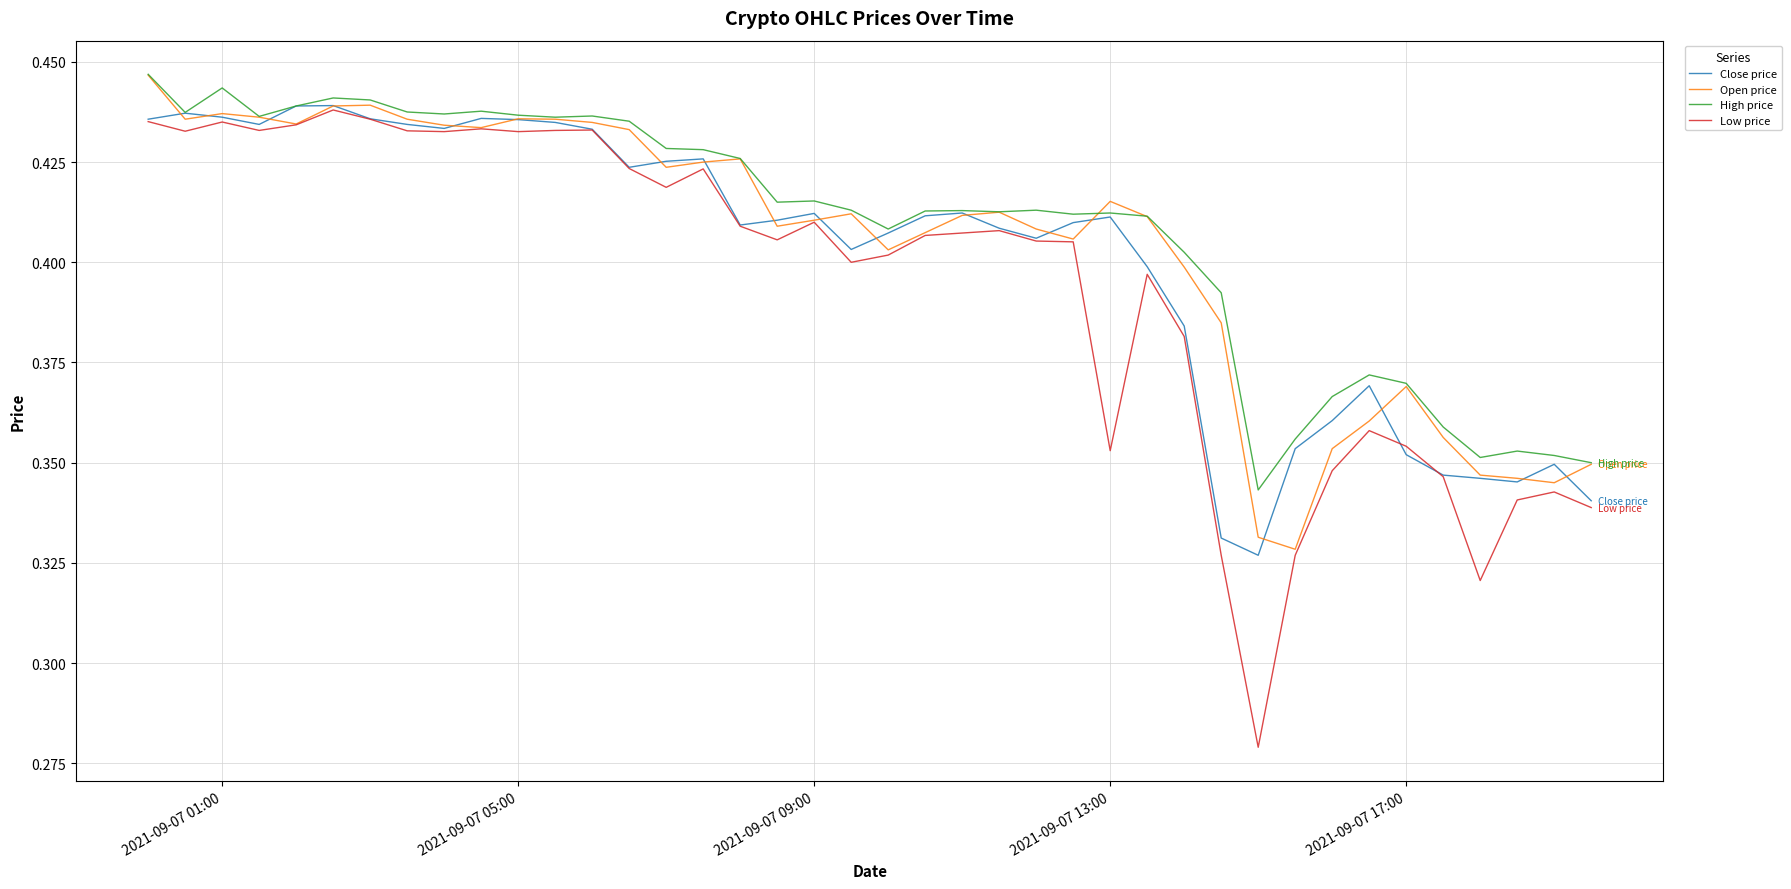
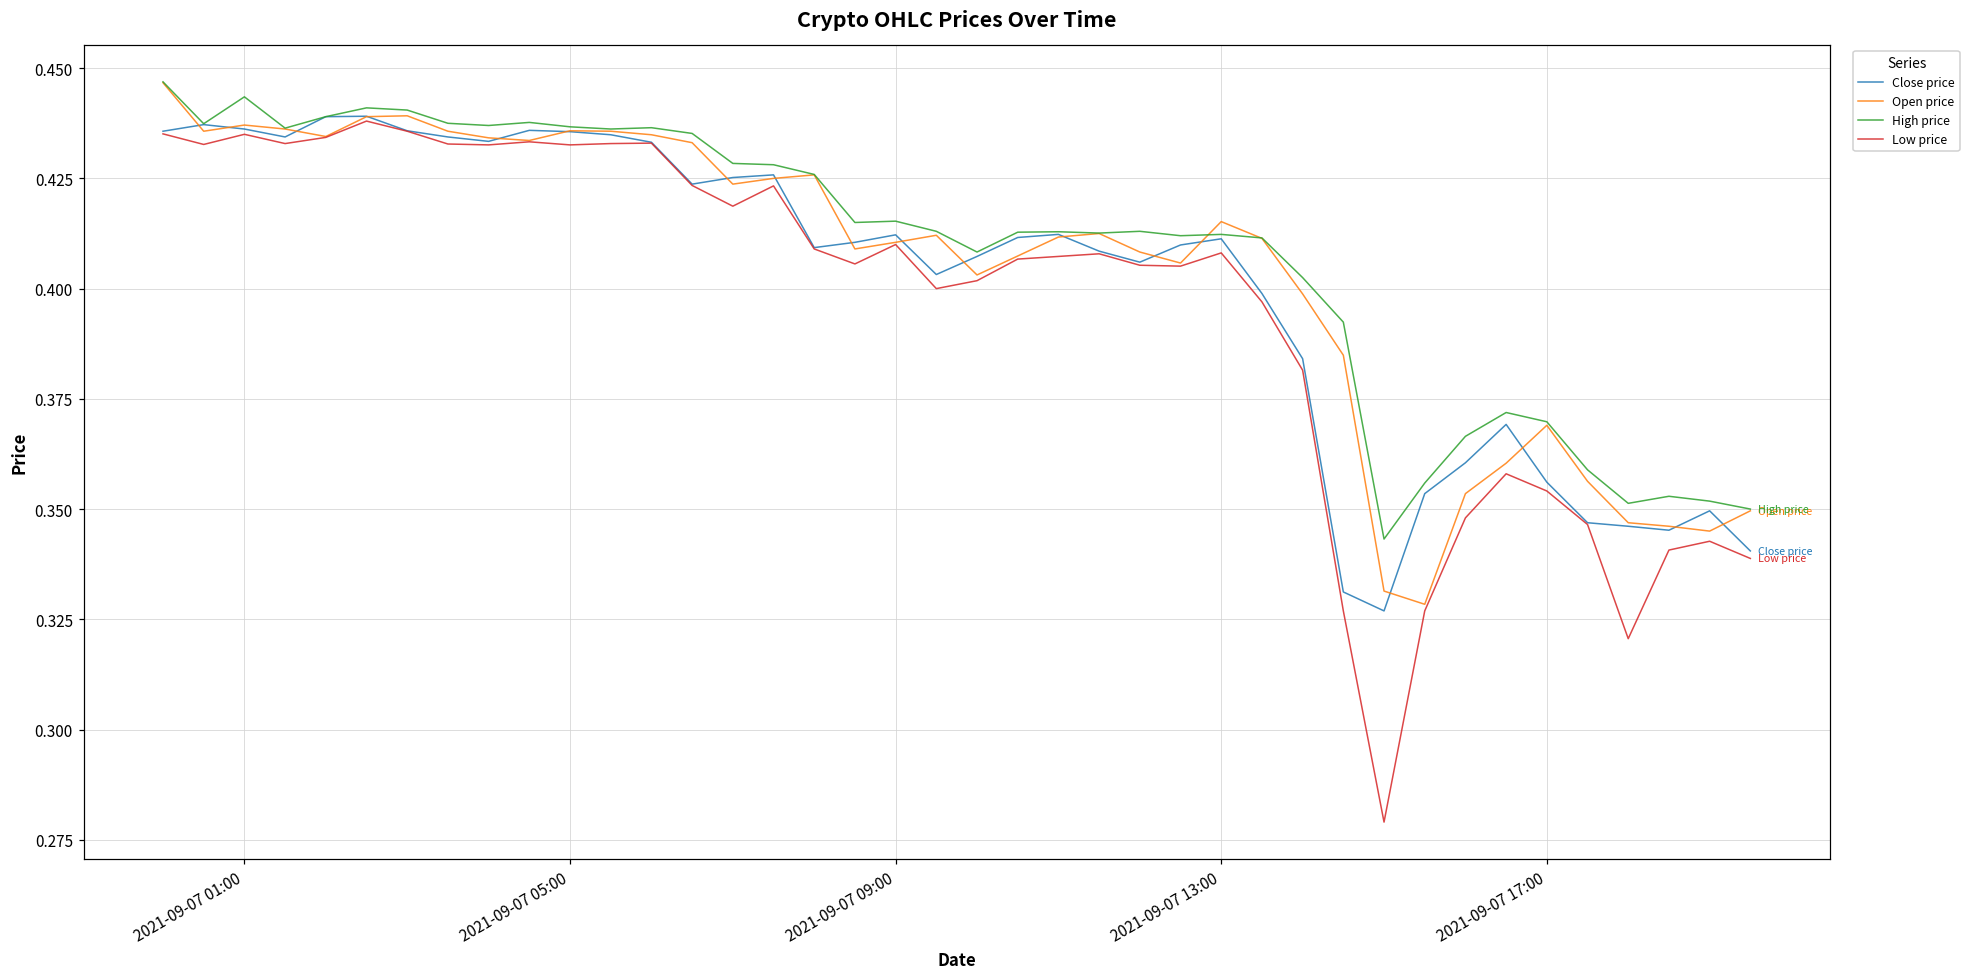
  {
    "Close price": {
      "2021-09-07 01:00": 0.436,
      "2021-09-07 09:00": 0.412,
      "2021-09-07 13:00": 0.411,
-     "2021-09-07 17:00": 0.352
+     "2021-09-07 17:00": 0.356
    },
    "Open price": {
      "2021-09-07 01:00": 0.437,
      "2021-09-07 13:00": 0.415,
      "2021-09-07 17:00": 0.369
    },
    "High price": {
      "2021-09-07 01:00": 0.444,
      "2021-09-07 05:00": 0.437,
      "2021-09-07 09:00": 0.415,
      "2021-09-07 13:00": 0.412,
      "2021-09-07 17:00": 0.370
    },
    "Low price": {
      "2021-09-07 01:00": 0.435,
      "2021-09-07 05:00": 0.433,
-     "2021-09-07 13:00": 0.353,
+     "2021-09-07 13:00": 0.408,
      "2021-09-07 17:00": 0.354
    }
  }
